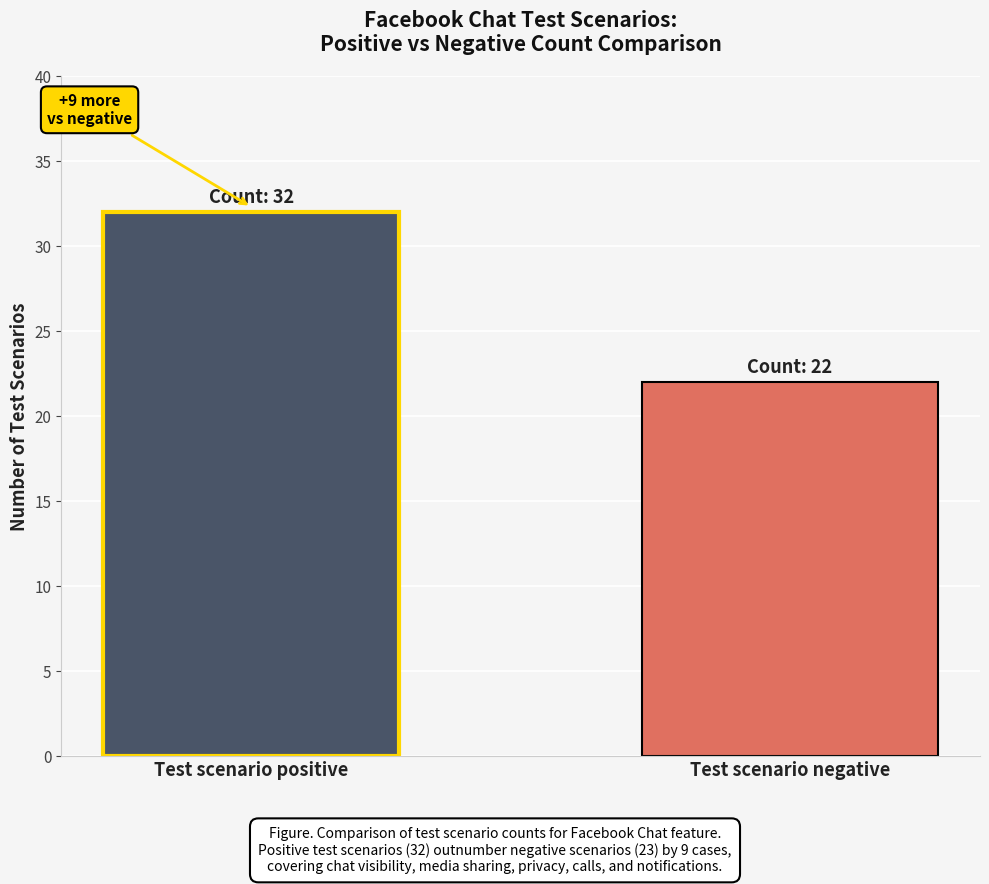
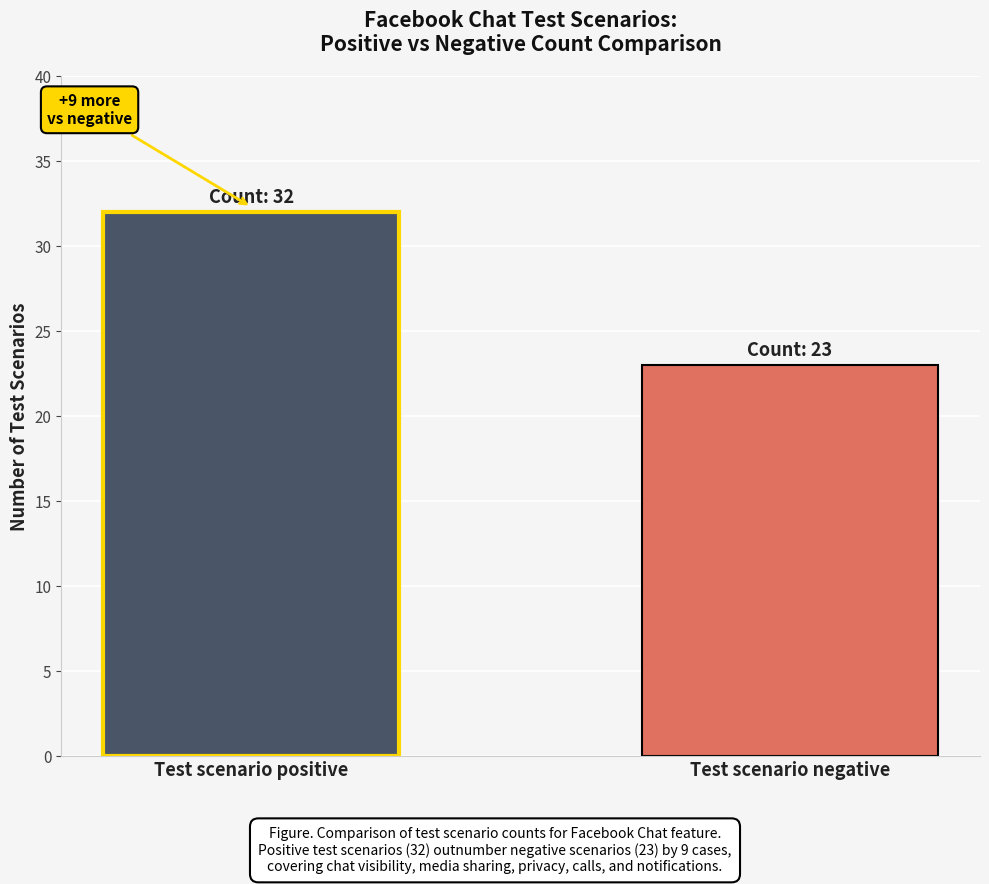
  {
-   "Test scenario negative": 22
+   "Test scenario negative": 23
  }
